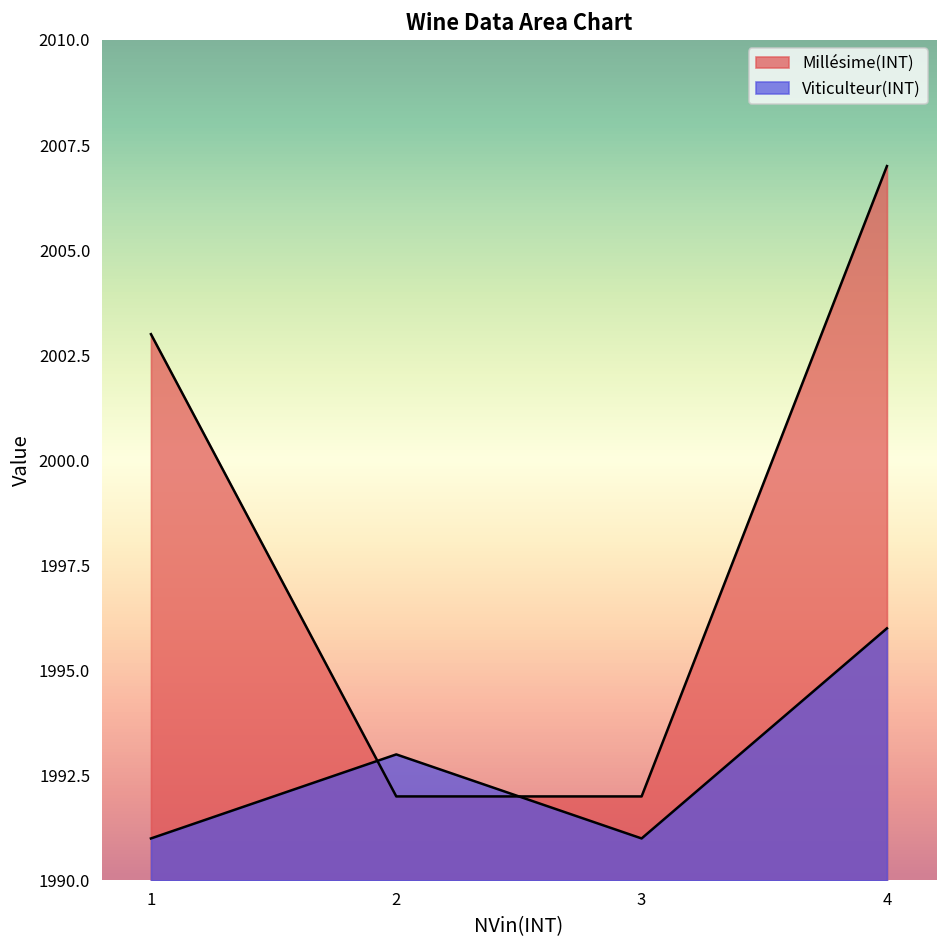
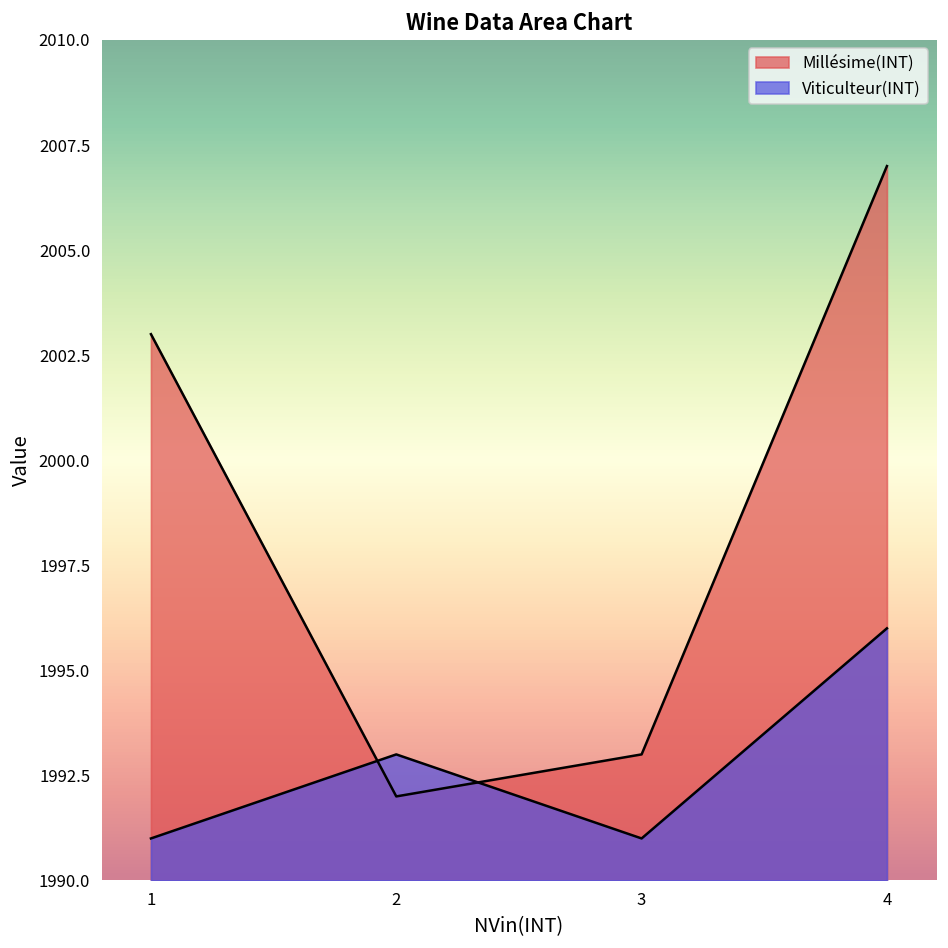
  {
    "Millésime(INT)": {
      "1": 2003,
      "2": 1992,
-     "3": 1992,
+     "3": 1993,
      "4": 2007
    },
    "Viticulteur(INT)": {
      "1": 1991,
      "2": 1993,
      "3": 1991,
      "4": 1996
    }
  }
